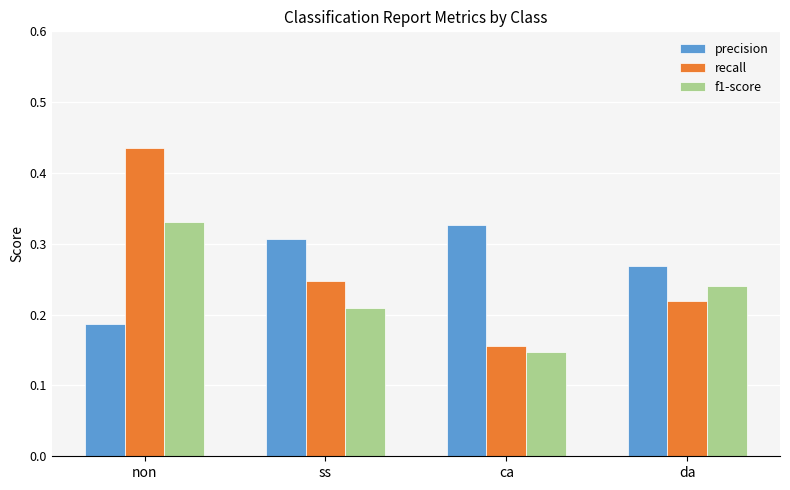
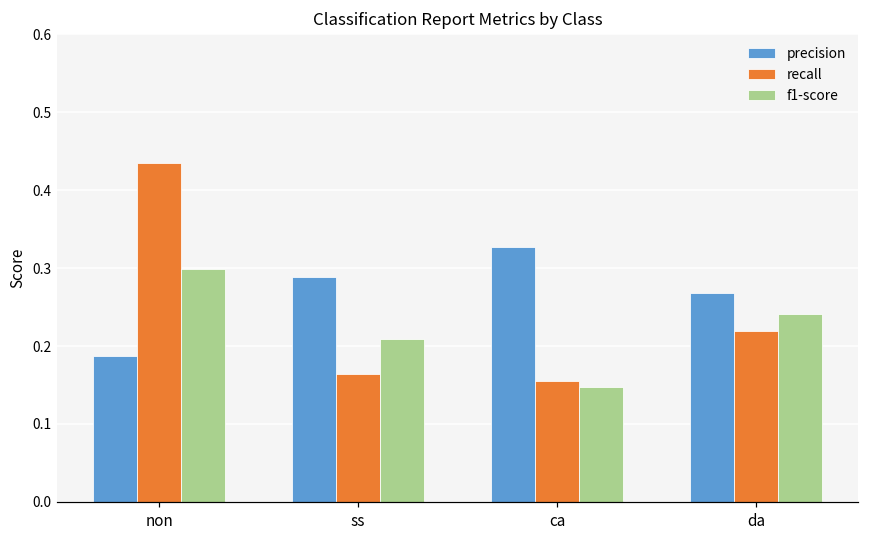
  {
    "precision": {
      "non": 0.19,
-     "ss": 0.31,
+     "ss": 0.29,
      "ca": 0.33,
      "da": 0.27
    },
    "recall": {
      "non": 0.43,
-     "ss": 0.25,
+     "ss": 0.16,
      "ca": 0.16,
      "da": 0.22
    },
    "f1-score": {
-     "non": 0.33,
+     "non": 0.30,
      "ss": 0.21,
      "ca": 0.15,
      "da": 0.24
    }
  }
